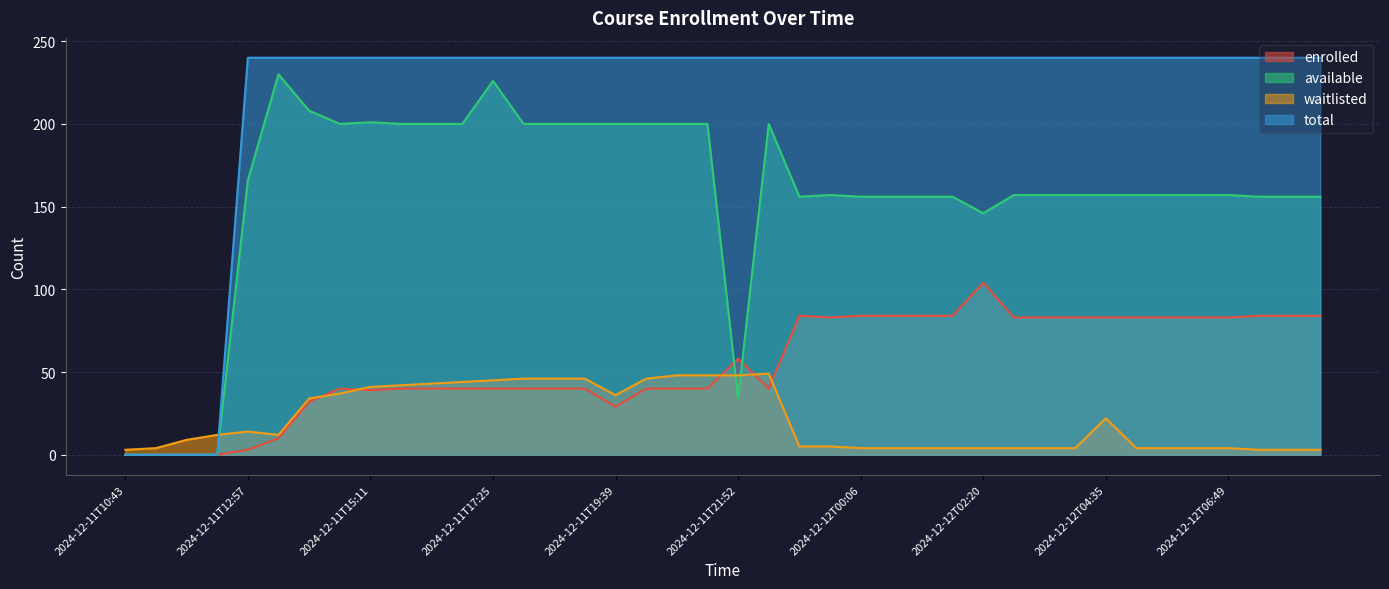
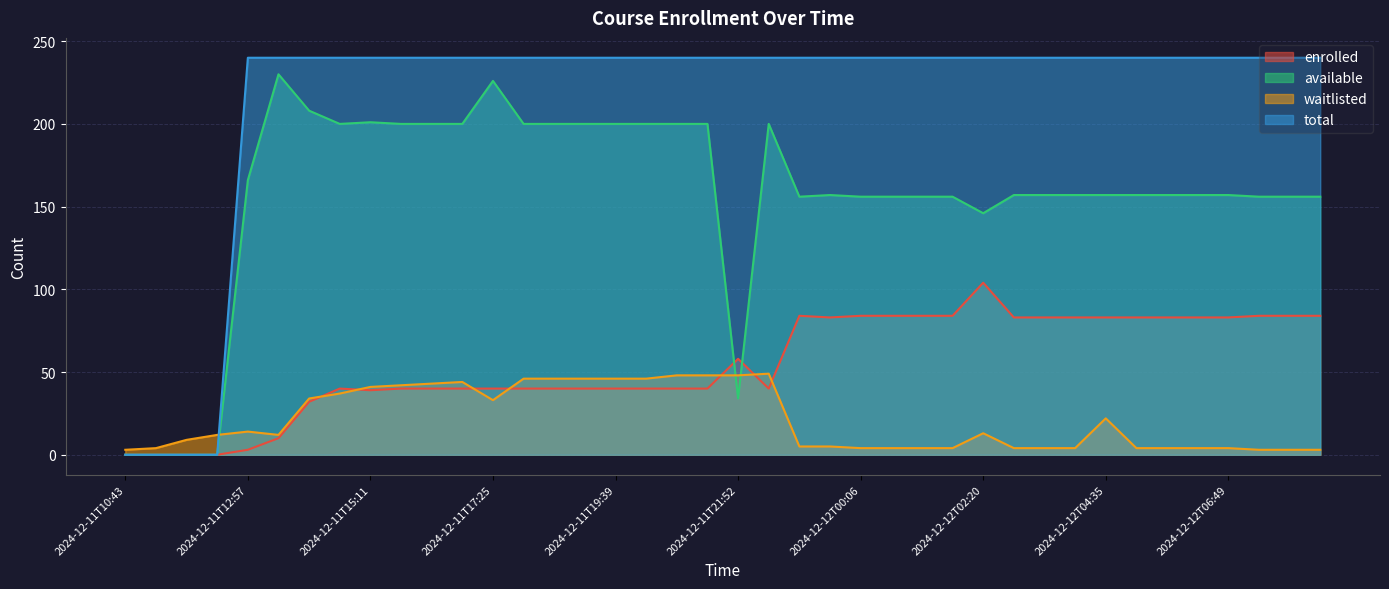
  {
    "enrolled": {
      "2024-12-11T12:57": 3,
      "2024-12-11T15:11": 39,
      "2024-12-11T17:25": 40,
-     "2024-12-11T19:39": 29,
+     "2024-12-11T19:39": 40,
      "2024-12-11T21:52": 58,
      "2024-12-12T00:06": 84,
      "2024-12-12T02:20": 104,
      "2024-12-12T04:35": 83,
      "2024-12-12T06:49": 83
    },
    "available": {
      "2024-12-11T12:57": 166,
      "2024-12-11T15:11": 201,
      "2024-12-11T17:25": 226,
      "2024-12-11T19:39": 200,
      "2024-12-11T21:52": 34,
      "2024-12-12T00:06": 156,
      "2024-12-12T02:20": 146,
      "2024-12-12T04:35": 157,
      "2024-12-12T06:49": 157
    },
    "waitlisted": {
      "2024-12-11T10:43": 3,
      "2024-12-11T12:57": 14,
      "2024-12-11T15:11": 41,
-     "2024-12-11T17:25": 45,
-     "2024-12-11T19:39": 36,
+     "2024-12-11T17:25": 33,
+     "2024-12-11T19:39": 46,
      "2024-12-11T21:52": 48,
      "2024-12-12T00:06": 4,
-     "2024-12-12T02:20": 4,
+     "2024-12-12T02:20": 13,
      "2024-12-12T04:35": 22,
      "2024-12-12T06:49": 4
    },
    "total": {
      "2024-12-11T12:57": 240,
      "2024-12-11T15:11": 240,
      "2024-12-11T17:25": 240,
      "2024-12-11T19:39": 240,
      "2024-12-11T21:52": 240,
      "2024-12-12T00:06": 240,
      "2024-12-12T02:20": 240,
      "2024-12-12T04:35": 240,
      "2024-12-12T06:49": 240
    }
  }
